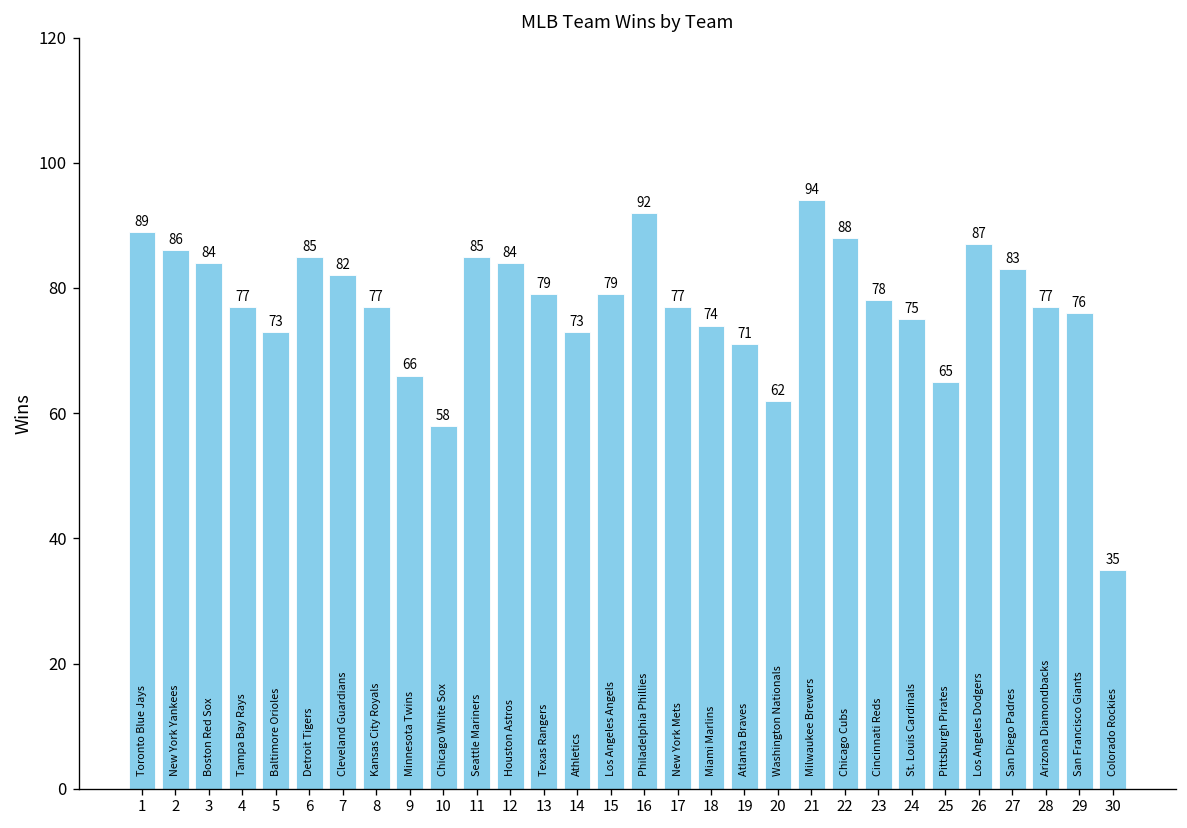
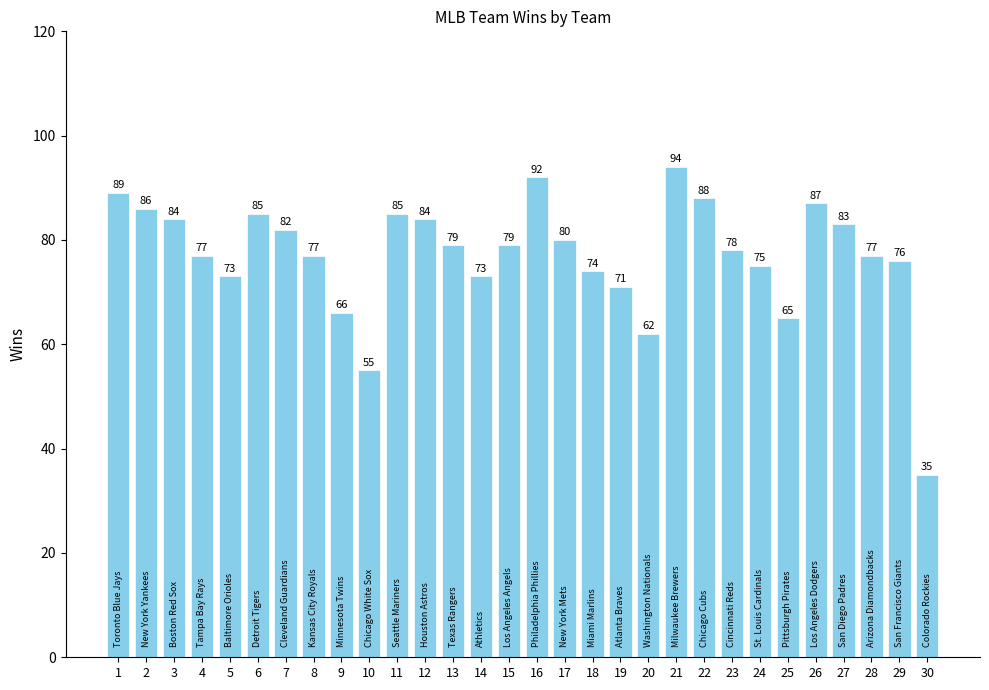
  {
    "1": 89,
    "2": 86,
    "3": 84,
    "4": 77,
    "5": 73,
    "6": 85,
    "7": 82,
    "8": 77,
    "9": 66,
-   "10": 58,
+   "10": 55,
    "11": 85,
    "12": 84,
    "13": 79,
    "14": 73,
    "15": 79,
    "16": 92,
-   "17": 77,
+   "17": 80,
    "18": 74,
    "19": 71,
    "20": 62,
    "21": 94,
    "22": 88,
    "23": 78,
    "24": 75,
    "25": 65,
    "26": 87,
    "27": 83,
    "28": 77,
    "29": 76,
    "30": 35
  }
